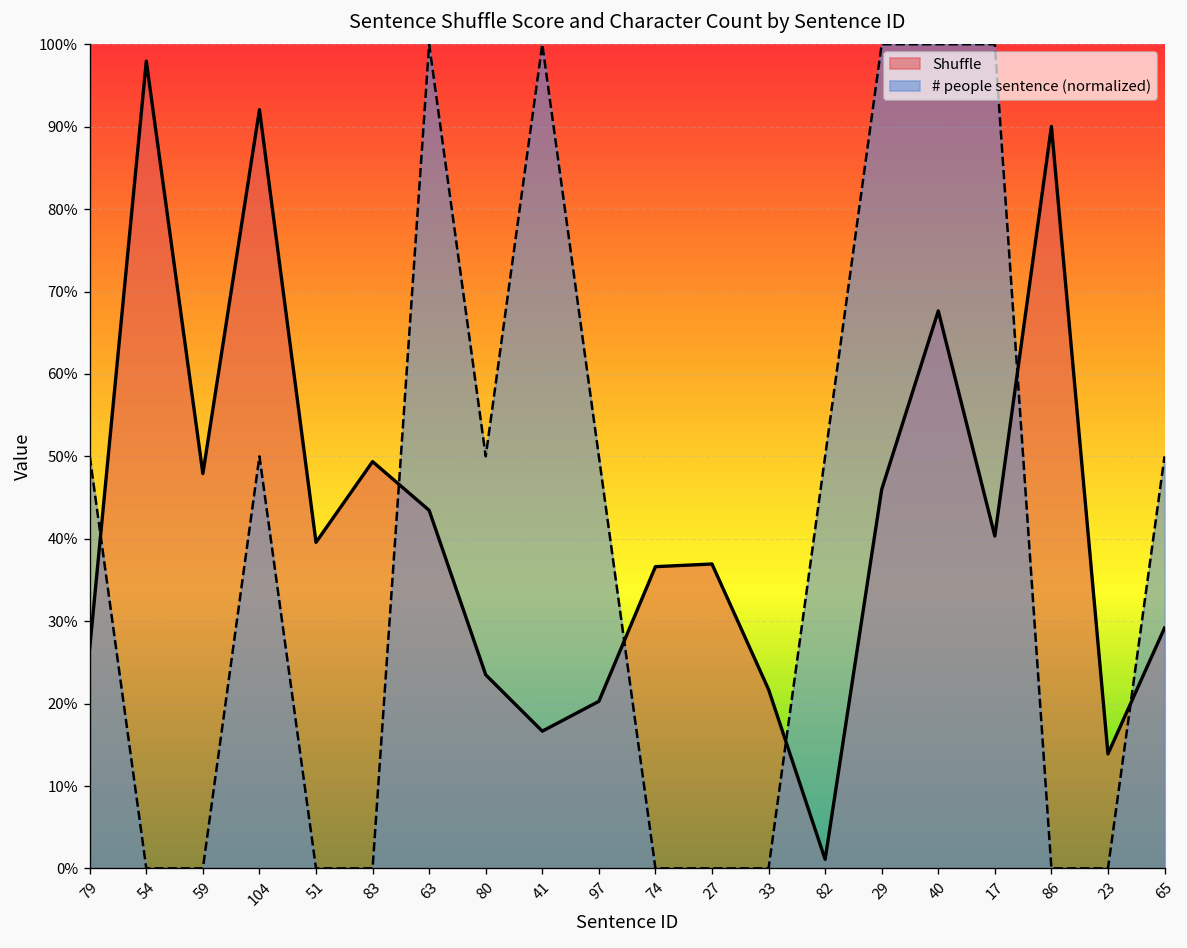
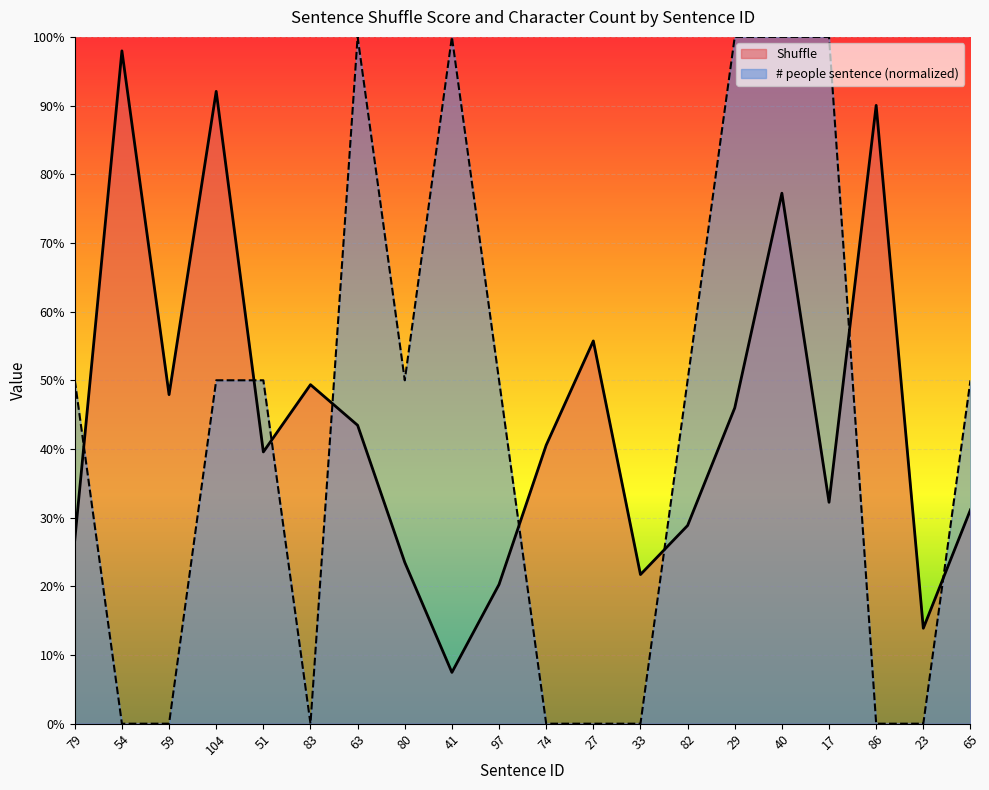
  {
    "Shuffle": {
      "79": "27%",
      "54": "98%",
      "59": "48%",
      "104": "92%",
      "51": "40%",
      "83": "49%",
      "63": "43%",
      "80": "23%",
-     "41": "17%",
+     "41": "7%",
      "97": "20%",
-     "74": "37%",
-     "27": "37%",
+     "74": "41%",
+     "27": "56%",
      "33": "22%",
-     "82": "1%",
+     "82": "29%",
      "29": "46%",
-     "40": "68%",
-     "17": "40%",
+     "40": "77%",
+     "17": "32%",
      "86": "90%",
      "23": "14%",
-     "65": "29%"
+     "65": "31%"
    },
    "# people sentence (normalized)": {
      "79": "50%",
      "54": "0%",
      "59": "0%",
      "104": "50%",
-     "51": "0%",
+     "51": "50%",
      "83": "0%",
      "63": "100%",
      "80": "50%",
      "41": "100%",
      "97": "50%",
      "74": "0%",
      "27": "0%",
      "33": "0%",
      "82": "50%",
      "29": "100%",
      "40": "100%",
      "17": "100%",
      "86": "0%",
      "23": "0%",
      "65": "50%"
    }
  }
